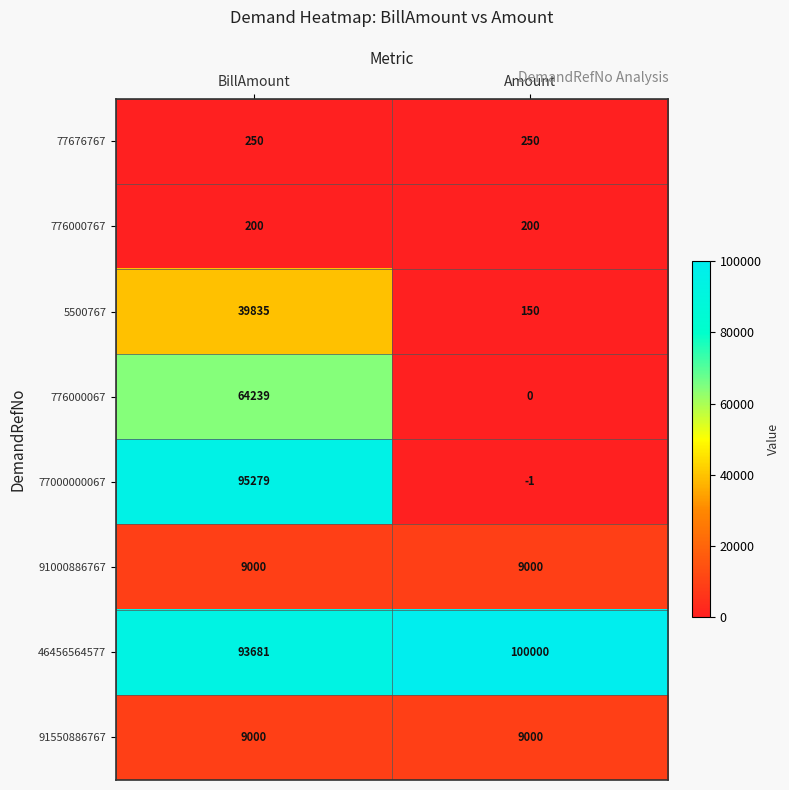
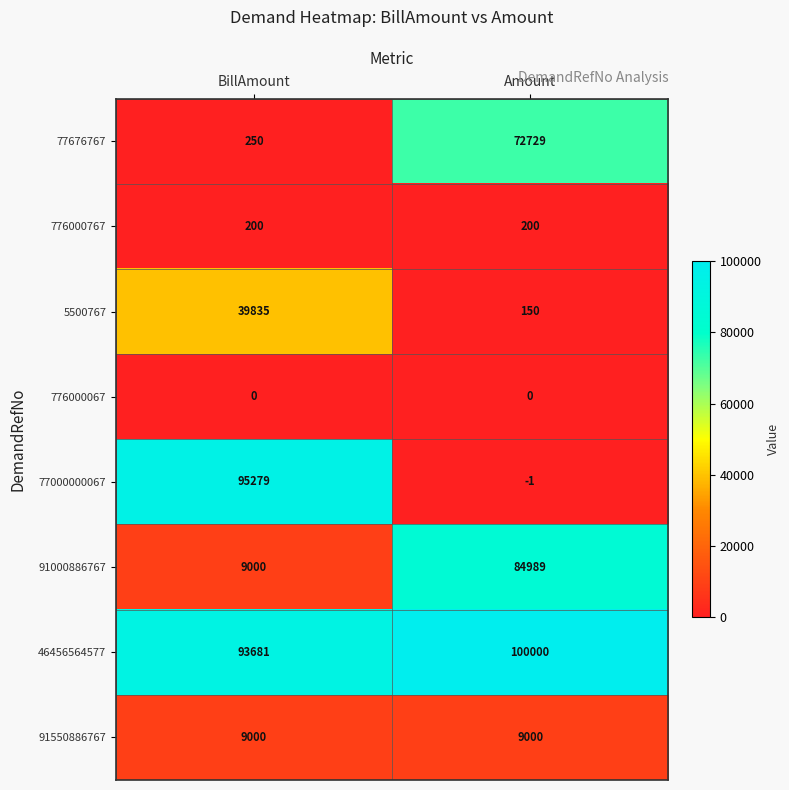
  {
    "77676767": {
      "BillAmount": 250,
-     "Amount": 250
+     "Amount": 72729
    },
    "776000767": {
      "BillAmount": 200,
      "Amount": 200
    },
    "5500767": {
      "BillAmount": 39835,
      "Amount": 150
    },
    "776000067": {
-     "BillAmount": 64239,
+     "BillAmount": 0,
      "Amount": 0
    },
    "77000000067": {
      "BillAmount": 95279,
      "Amount": -1
    },
    "91000886767": {
      "BillAmount": 9000,
-     "Amount": 9000
+     "Amount": 84989
    },
    "46456564577": {
      "BillAmount": 93681,
      "Amount": 100000
    },
    "91550886767": {
      "BillAmount": 9000,
      "Amount": 9000
    }
  }
